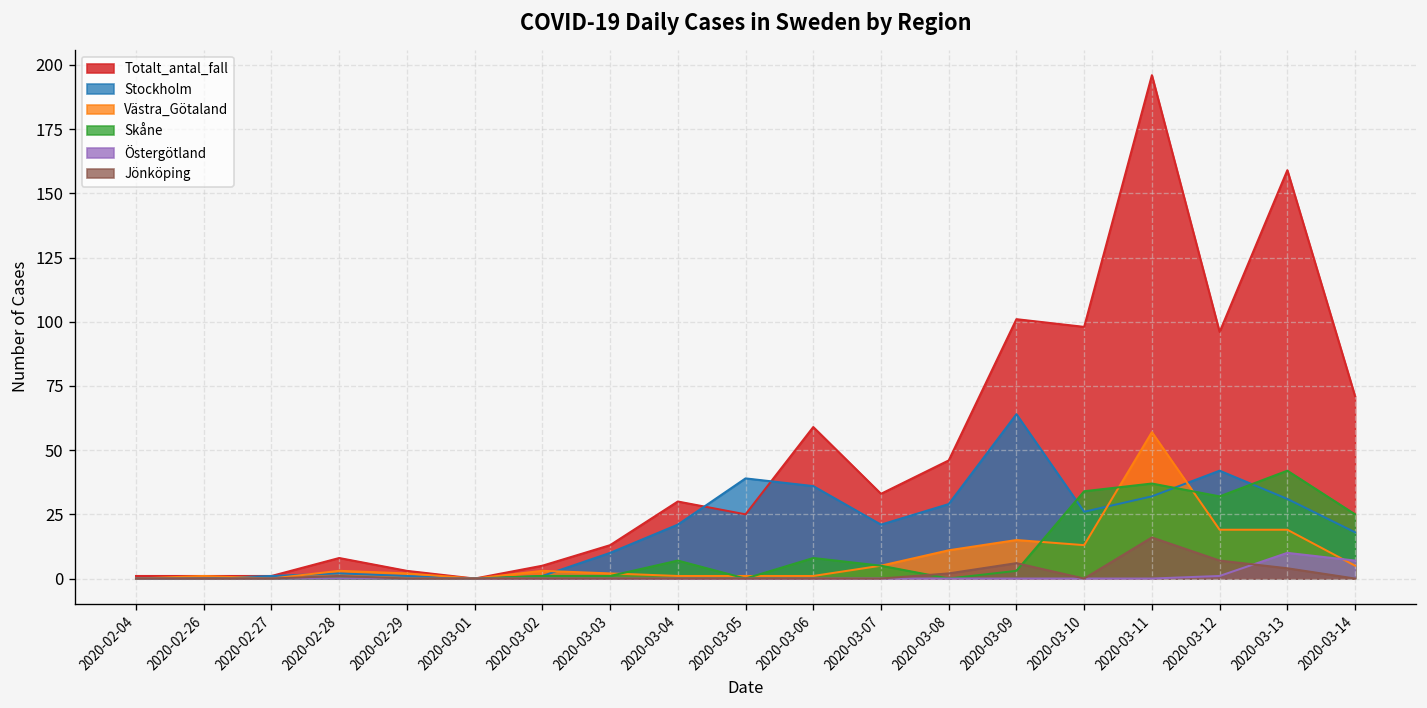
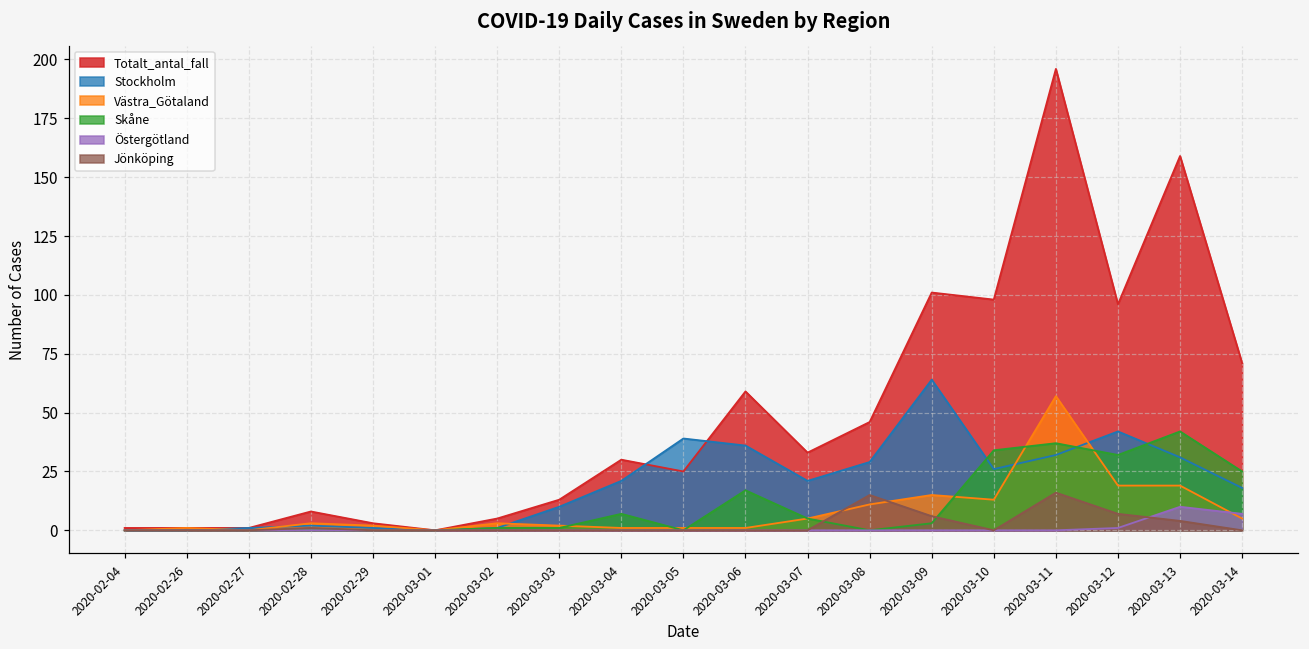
  {
    "Totalt_antal_fall": {
      "2020-02-28": 8,
      "2020-03-02": 5,
      "2020-03-03": 13,
      "2020-03-04": 30,
      "2020-03-05": 25,
      "2020-03-06": 59,
      "2020-03-07": 33,
      "2020-03-08": 46,
      "2020-03-09": 101,
      "2020-03-10": 98,
      "2020-03-11": 196,
      "2020-03-12": 96,
      "2020-03-13": 159,
      "2020-03-14": 71
    },
    "Stockholm": {
      "2020-03-03": 10,
      "2020-03-04": 21,
      "2020-03-05": 39,
      "2020-03-06": 36,
      "2020-03-07": 21,
      "2020-03-08": 29,
      "2020-03-09": 64,
      "2020-03-10": 26,
      "2020-03-11": 32,
      "2020-03-12": 42,
      "2020-03-13": 31,
      "2020-03-14": 18
    },
    "Västra_Götaland": {
      "2020-03-02": 3,
      "2020-03-08": 11,
      "2020-03-09": 15,
      "2020-03-10": 13,
      "2020-03-11": 57,
      "2020-03-12": 19,
      "2020-03-13": 19,
      "2020-03-14": 5
    },
    "Skåne": {
      "2020-03-04": 7,
-     "2020-03-06": 8,
+     "2020-03-06": 17,
      "2020-03-09": 3,
      "2020-03-10": 34,
      "2020-03-11": 37,
      "2020-03-12": 32,
      "2020-03-13": 42,
      "2020-03-14": 25
    },
    "Östergötland": {
      "2020-03-09": 0,
      "2020-03-11": 0,
      "2020-03-12": 1,
      "2020-03-13": 10,
      "2020-03-14": 7
    },
    "Jönköping": {
-     "2020-03-08": 2,
+     "2020-03-08": 15,
      "2020-03-09": 6,
      "2020-03-11": 16,
      "2020-03-12": 7,
      "2020-03-13": 4,
      "2020-03-14": 0
    }
  }
